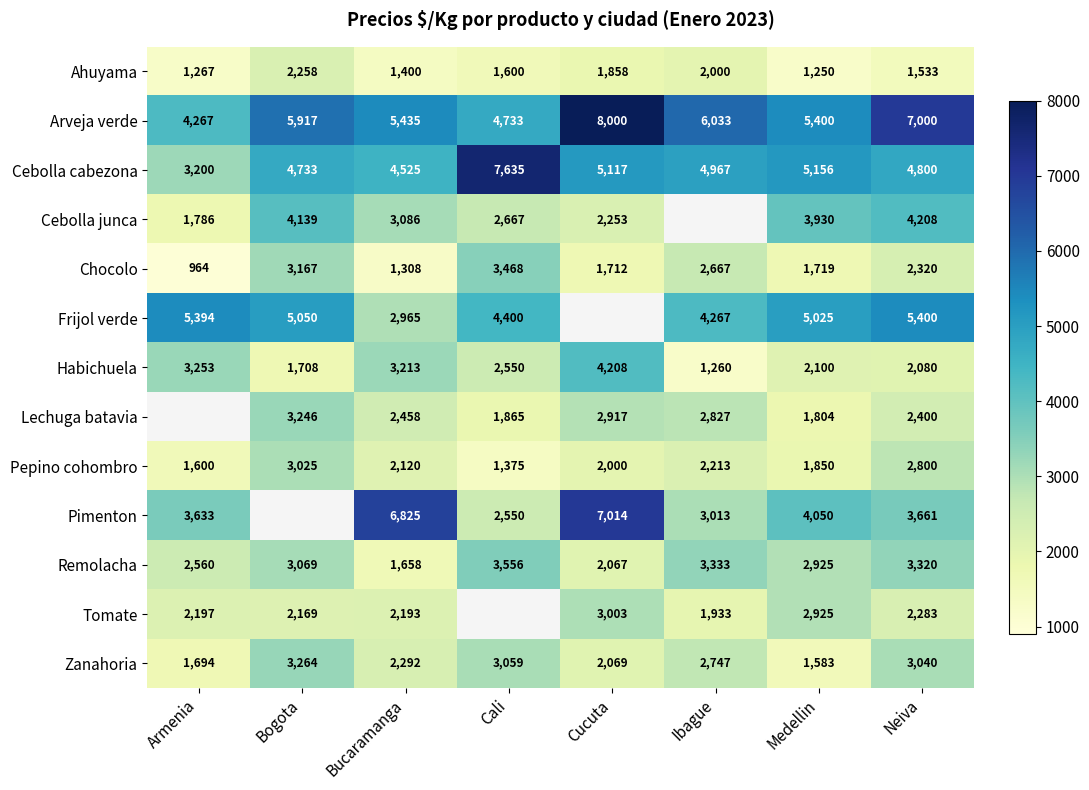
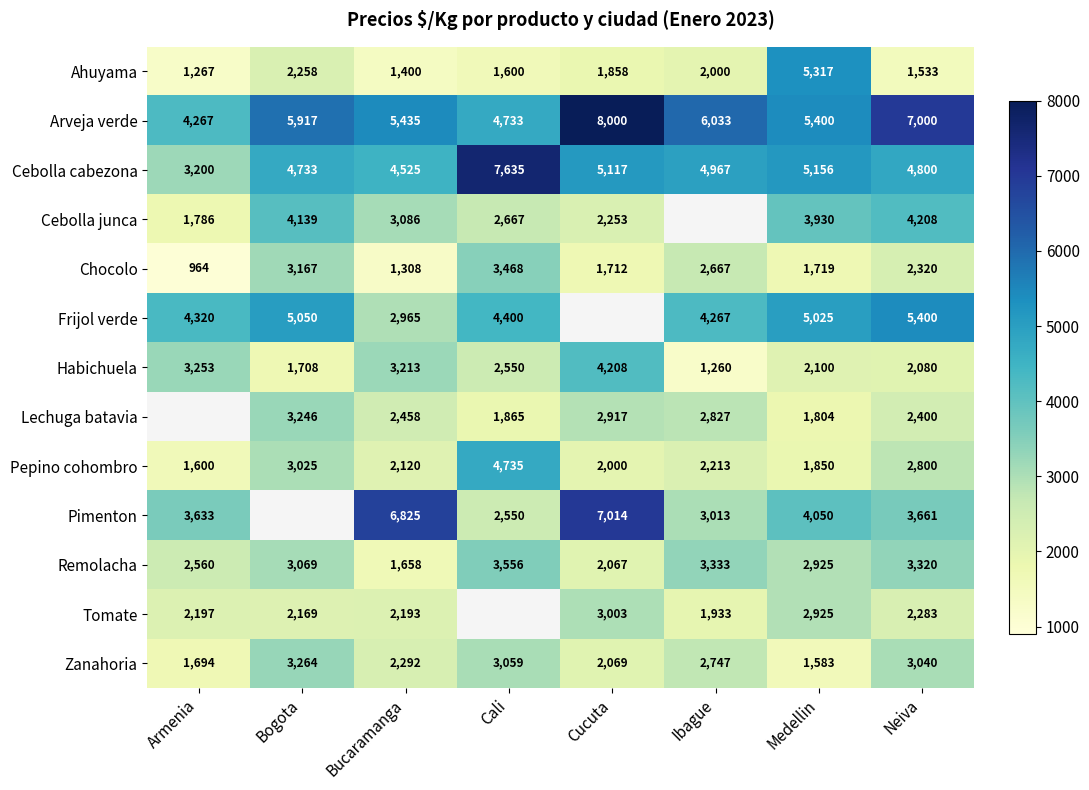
  {
    "Ahuyama": {
      "Armenia": "1,267",
      "Bogota": "2,258",
      "Bucaramanga": "1,400",
      "Cali": "1,600",
      "Cucuta": "1,858",
      "Ibague": "2,000",
-     "Medellin": "1,250",
+     "Medellin": "5,317",
      "Neiva": "1,533"
    },
    "Arveja verde": {
      "Armenia": "4,267",
      "Bogota": "5,917",
      "Bucaramanga": "5,435",
      "Cali": "4,733",
      "Cucuta": "8,000",
      "Ibague": "6,033",
      "Medellin": "5,400",
      "Neiva": "7,000"
    },
    "Cebolla cabezona": {
      "Armenia": "3,200",
      "Bogota": "4,733",
      "Bucaramanga": "4,525",
      "Cali": "7,635",
      "Cucuta": "5,117",
      "Ibague": "4,967",
      "Medellin": "5,156",
      "Neiva": "4,800"
    },
    "Cebolla junca": {
      "Armenia": "1,786",
      "Bogota": "4,139",
      "Bucaramanga": "3,086",
      "Cali": "2,667",
      "Cucuta": "2,253",
      "Medellin": "3,930",
      "Neiva": "4,208"
    },
    "Chocolo": {
      "Armenia": "964",
      "Bogota": "3,167",
      "Bucaramanga": "1,308",
      "Cali": "3,468",
      "Cucuta": "1,712",
      "Ibague": "2,667",
      "Medellin": "1,719",
      "Neiva": "2,320"
    },
    "Frijol verde": {
-     "Armenia": "5,394",
+     "Armenia": "4,320",
      "Bogota": "5,050",
      "Bucaramanga": "2,965",
      "Cali": "4,400",
      "Ibague": "4,267",
      "Medellin": "5,025",
      "Neiva": "5,400"
    },
    "Habichuela": {
      "Armenia": "3,253",
      "Bogota": "1,708",
      "Bucaramanga": "3,213",
      "Cali": "2,550",
      "Cucuta": "4,208",
      "Ibague": "1,260",
      "Medellin": "2,100",
      "Neiva": "2,080"
    },
    "Lechuga batavia": {
      "Bogota": "3,246",
      "Bucaramanga": "2,458",
      "Cali": "1,865",
      "Cucuta": "2,917",
      "Ibague": "2,827",
      "Medellin": "1,804",
      "Neiva": "2,400"
    },
    "Pepino cohombro": {
      "Armenia": "1,600",
      "Bogota": "3,025",
      "Bucaramanga": "2,120",
-     "Cali": "1,375",
+     "Cali": "4,735",
      "Cucuta": "2,000",
      "Ibague": "2,213",
      "Medellin": "1,850",
      "Neiva": "2,800"
    },
    "Pimenton": {
      "Armenia": "3,633",
      "Bucaramanga": "6,825",
      "Cali": "2,550",
      "Cucuta": "7,014",
      "Ibague": "3,013",
      "Medellin": "4,050",
      "Neiva": "3,661"
    },
    "Remolacha": {
      "Armenia": "2,560",
      "Bogota": "3,069",
      "Bucaramanga": "1,658",
      "Cali": "3,556",
      "Cucuta": "2,067",
      "Ibague": "3,333",
      "Medellin": "2,925",
      "Neiva": "3,320"
    },
    "Tomate": {
      "Armenia": "2,197",
      "Bogota": "2,169",
      "Bucaramanga": "2,193",
      "Cucuta": "3,003",
      "Ibague": "1,933",
      "Medellin": "2,925",
      "Neiva": "2,283"
    },
    "Zanahoria": {
      "Armenia": "1,694",
      "Bogota": "3,264",
      "Bucaramanga": "2,292",
      "Cali": "3,059",
      "Cucuta": "2,069",
      "Ibague": "2,747",
      "Medellin": "1,583",
      "Neiva": "3,040"
    }
  }
